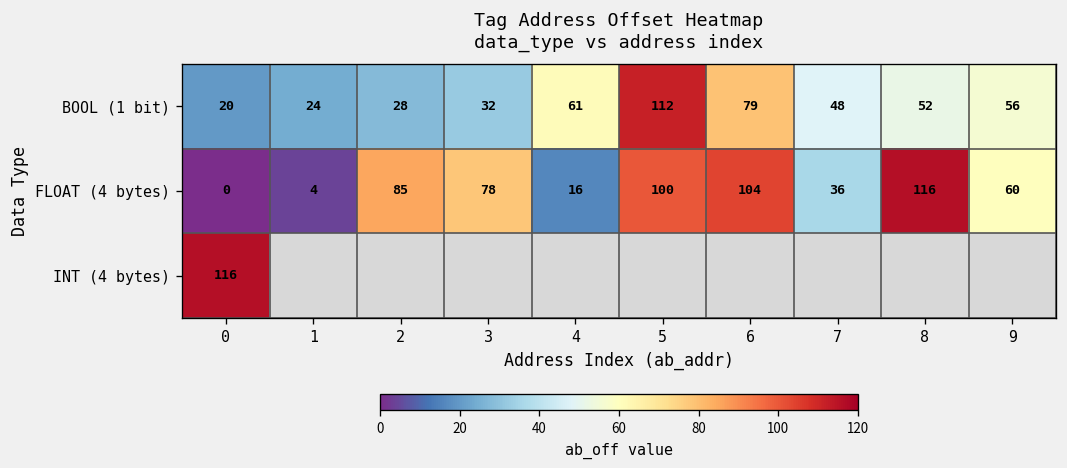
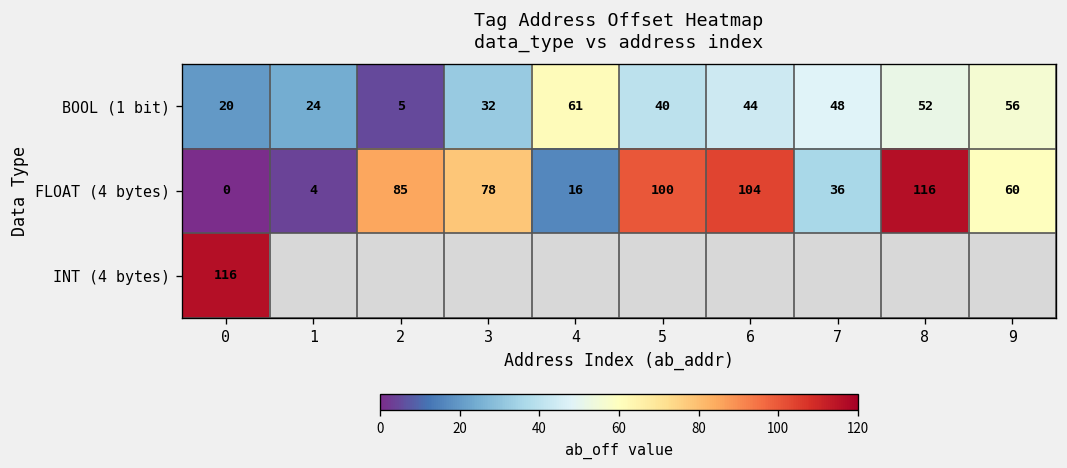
  {
    "BOOL (1 bit)": {
      "0": 20,
      "1": 24,
-     "2": 28,
+     "2": 5,
      "3": 32,
      "4": 61,
-     "5": 112,
-     "6": 79,
+     "5": 40,
+     "6": 44,
      "7": 48,
      "8": 52,
      "9": 56
    },
    "FLOAT (4 bytes)": {
      "0": 0,
      "1": 4,
      "2": 85,
      "3": 78,
      "4": 16,
      "5": 100,
      "6": 104,
      "7": 36,
      "8": 116,
      "9": 60
    },
    "INT (4 bytes)": {
      "0": 116
    }
  }
